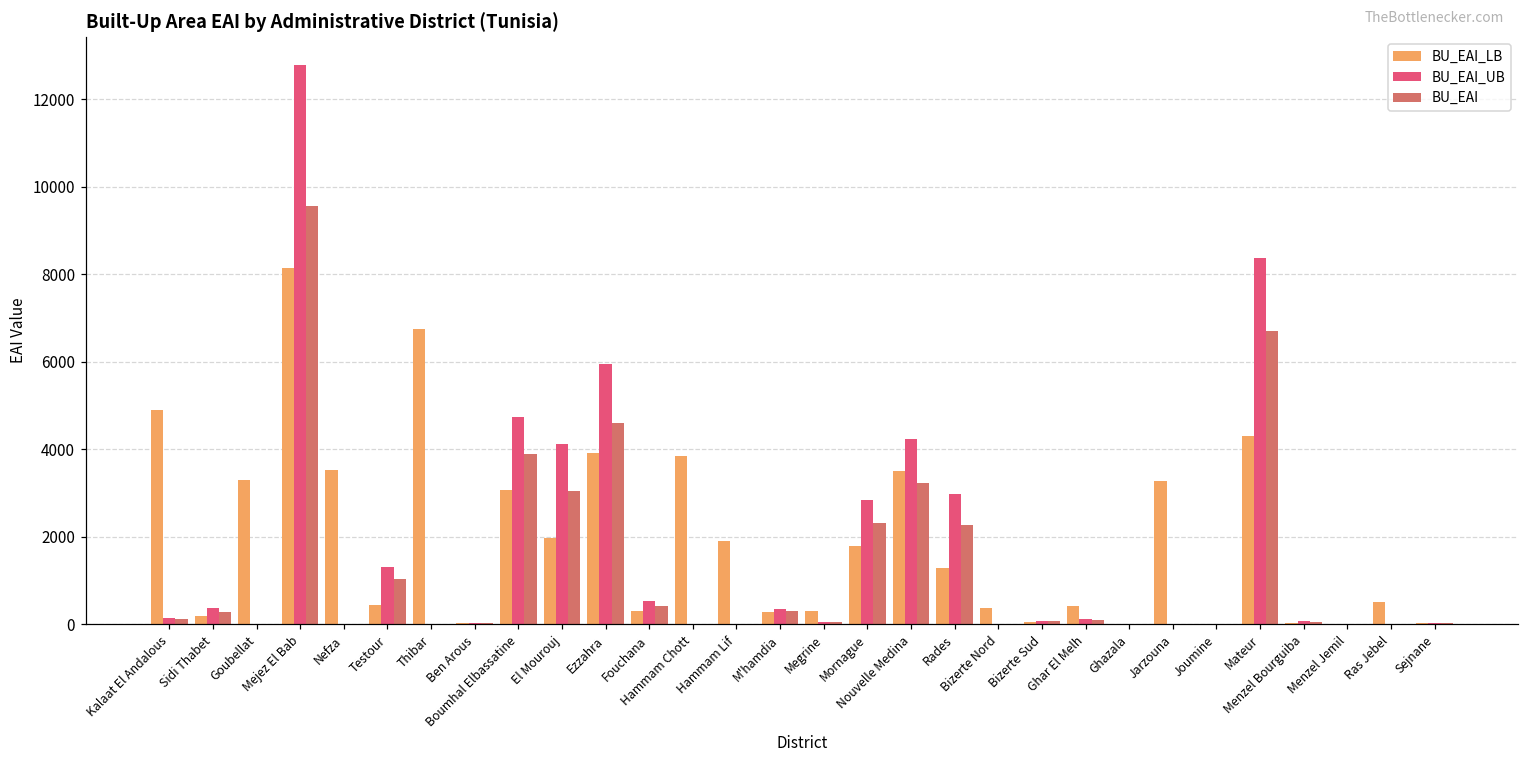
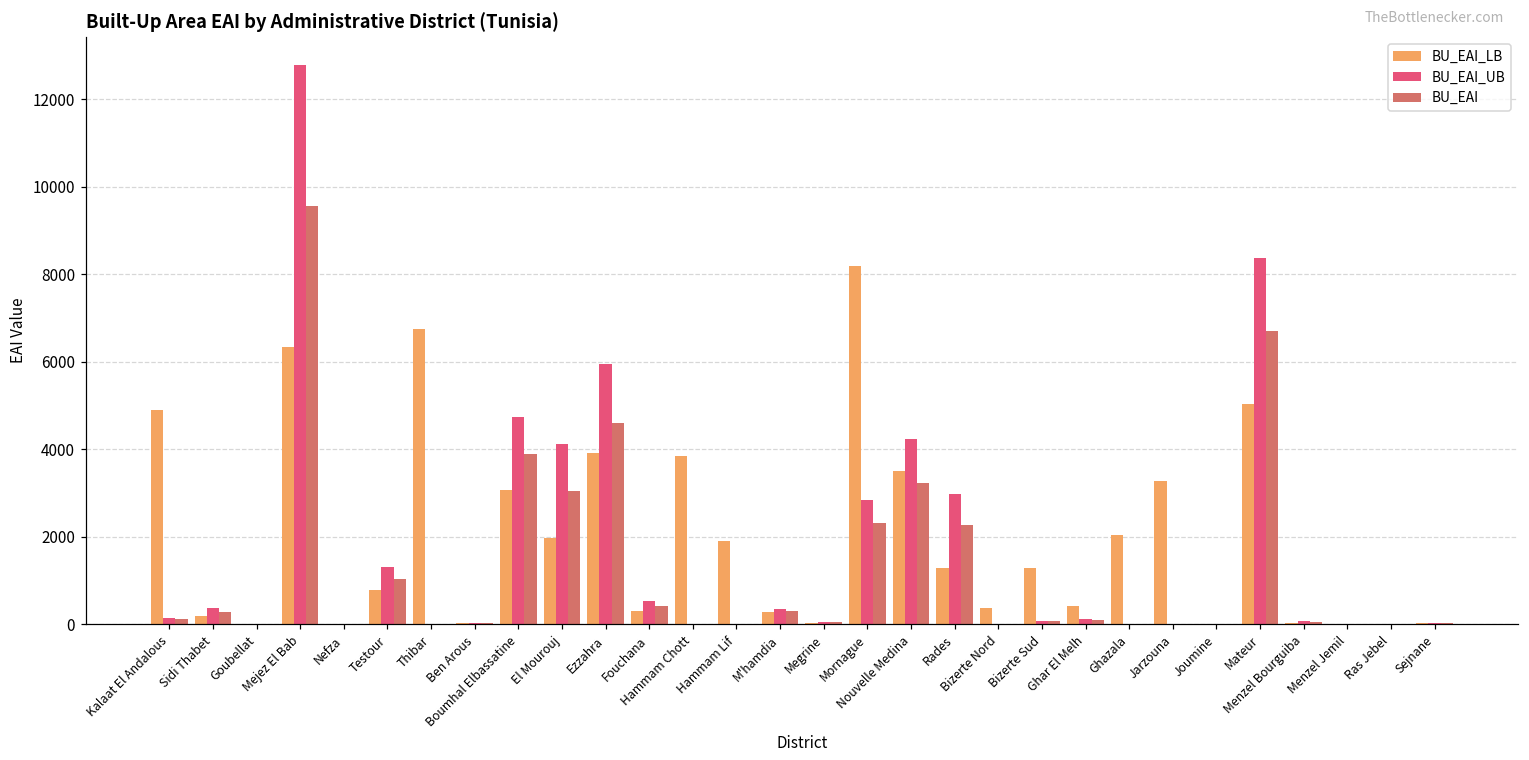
  {
    "BU_EAI_LB": {
      "Kalaat El Andalous": 4900,
      "Sidi Thabet": 200,
-     "Goubellat": 3300,
-     "Mejez El Bab": 8200,
-     "Nefza": 3500,
-     "Testour": 400,
+     "Goubellat": 0,
+     "Mejez El Bab": 6300,
+     "Nefza": 0,
+     "Testour": 800,
      "Thibar": 6800,
      "Boumhal Elbassatine": 3100,
      "El Mourouj": 2000,
      "Ezzahra": 3900,
      "Fouchana": 300,
      "Hammam Chott": 3800,
      "Hammam Lif": 1900,
      "M'hamdia": 300,
-     "Megrine": 300,
-     "Mornague": 1800,
+     "Megrine": 0,
+     "Mornague": 8200,
      "Nouvelle Medina": 3500,
      "Rades": 1300,
      "Bizerte Nord": 400,
-     "Bizerte Sud": 0,
+     "Bizerte Sud": 1300,
      "Ghar El Melh": 400,
-     "Ghazala": 0,
+     "Ghazala": 2000,
      "Jarzouna": 3300,
      "Joumine": 0,
-     "Mateur": 4300,
-     "Ras Jebel": 500
+     "Mateur": 5000,
+     "Ras Jebel": 0
    }
  }
